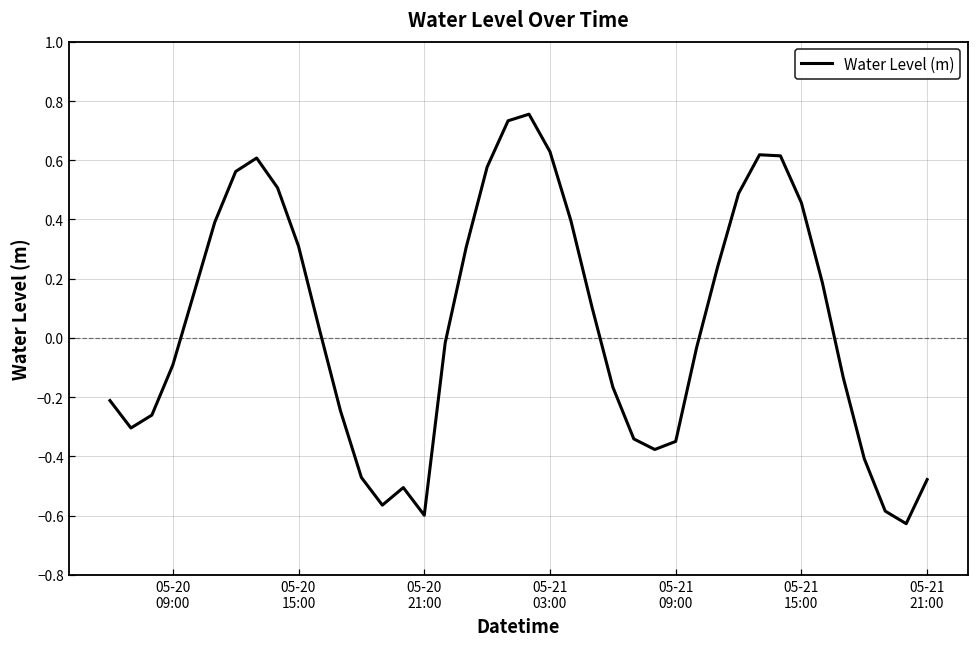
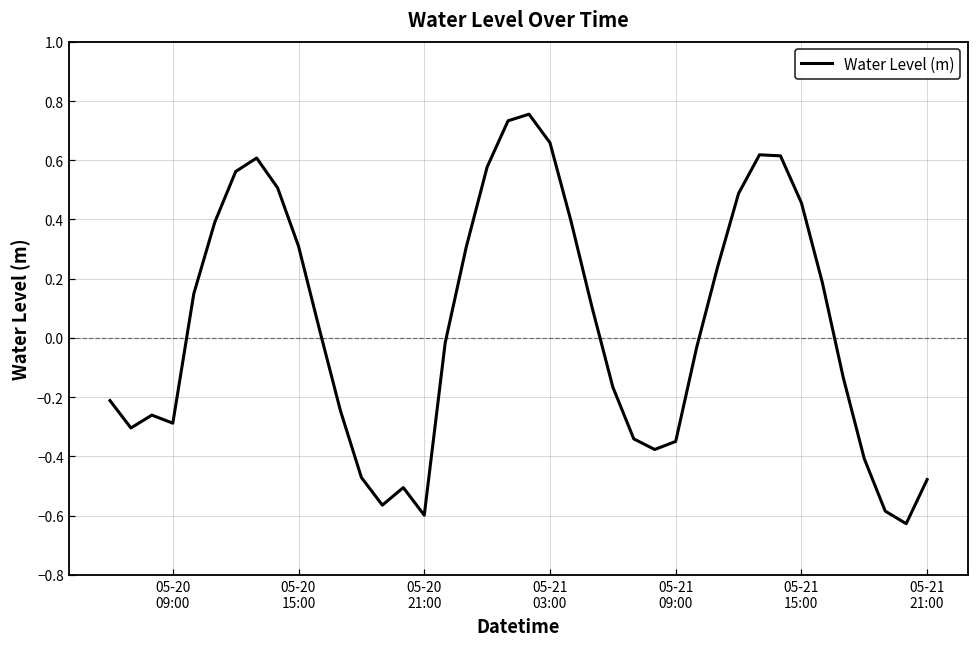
  {
-   "05-20 09:00": -0.09,
+   "05-20 09:00": -0.29,
    "05-20 15:00": 0.31,
    "05-20 21:00": -0.60,
-   "05-21 03:00": 0.63,
+   "05-21 03:00": 0.66,
    "05-21 09:00": -0.35,
    "05-21 15:00": 0.46,
    "05-21 21:00": -0.48
  }
